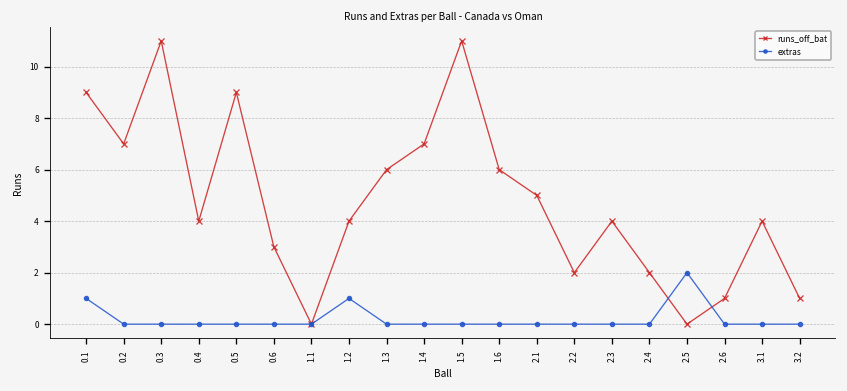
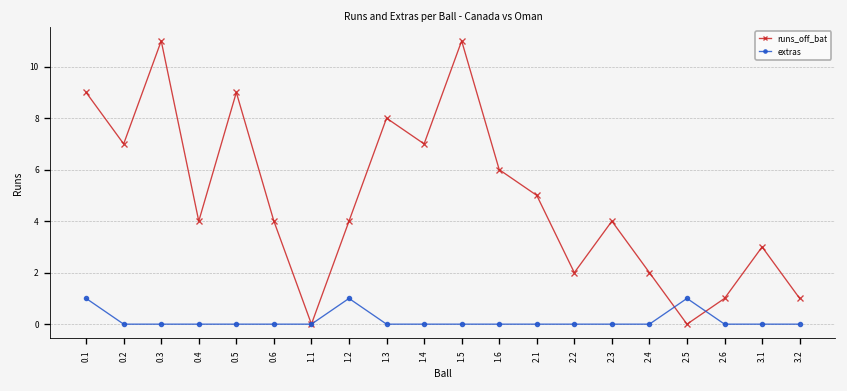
  {
    "runs_off_bat": {
      "0.1": 9,
      "0.2": 7,
      "0.3": 11,
      "0.4": 4,
      "0.5": 9,
-     "0.6": 3,
+     "0.6": 4,
      "1.2": 4,
-     "1.3": 6,
+     "1.3": 8,
      "1.4": 7,
      "1.5": 11,
      "1.6": 6,
      "2.1": 5,
      "2.2": 2,
      "2.3": 4,
      "2.4": 2,
      "2.5": 0,
      "2.6": 1,
-     "3.1": 4,
+     "3.1": 3,
      "3.2": 1
    },
    "extras": {
      "0.1": 1,
      "0.2": 0,
      "0.3": 0,
      "0.4": 0,
      "0.5": 0,
      "0.6": 0,
      "1.2": 1,
      "1.3": 0,
      "1.4": 0,
      "1.5": 0,
      "1.6": 0,
      "2.1": 0,
      "2.2": 0,
      "2.3": 0,
      "2.4": 0,
-     "2.5": 2,
+     "2.5": 1,
      "2.6": 0,
      "3.1": 0,
      "3.2": 0
    }
  }
